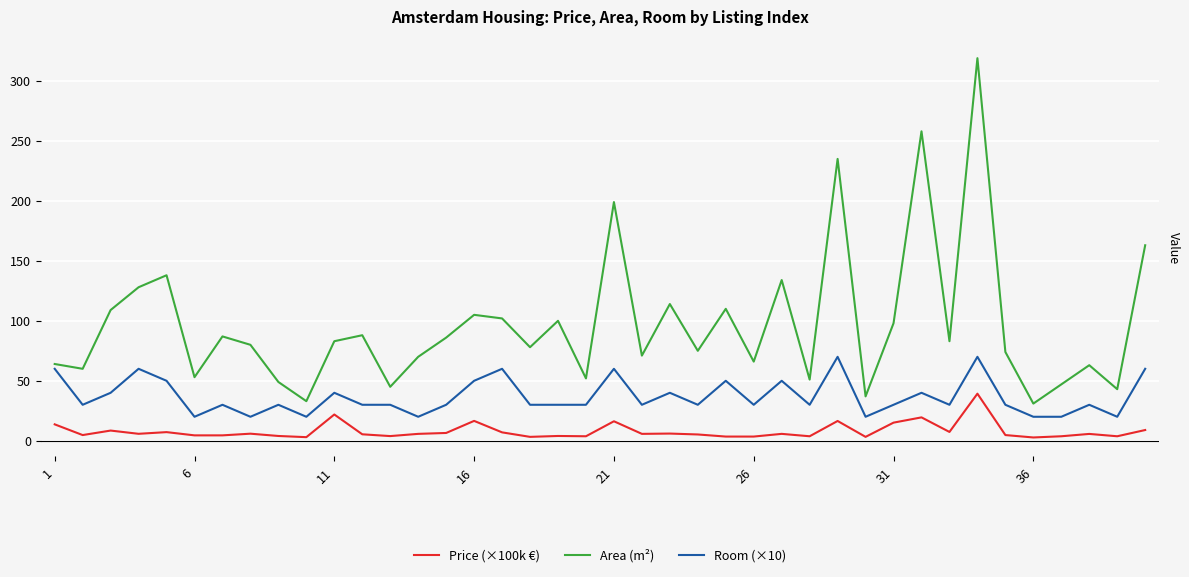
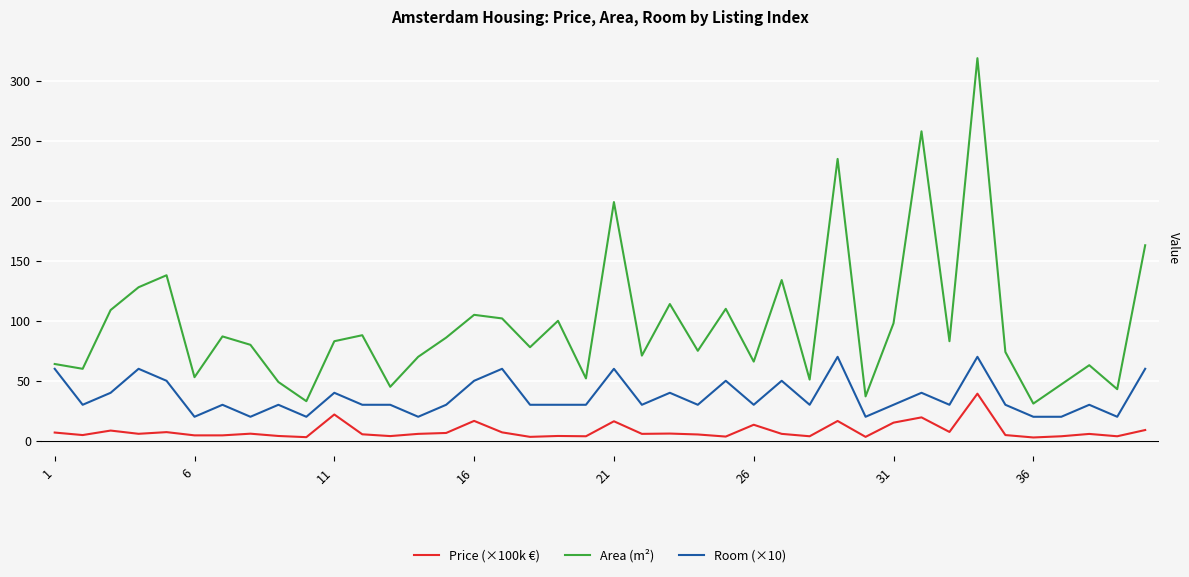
  {
    "Price (×100k €)": {
-     "1": 14,
+     "1": 7,
      "6": 5,
      "11": 22,
      "16": 17,
      "21": 16,
-     "26": 4,
+     "26": 13,
      "31": 15,
      "36": 3
    },
    "Area (m²)": {
      "1": 64,
      "6": 53,
      "11": 83,
      "16": 105,
      "21": 199,
      "26": 66,
      "31": 98,
      "36": 31
    },
    "Room (×10)": {
      "1": 60,
      "6": 20,
      "11": 40,
      "16": 50,
      "21": 60,
      "26": 30,
      "31": 30,
      "36": 20
    }
  }
